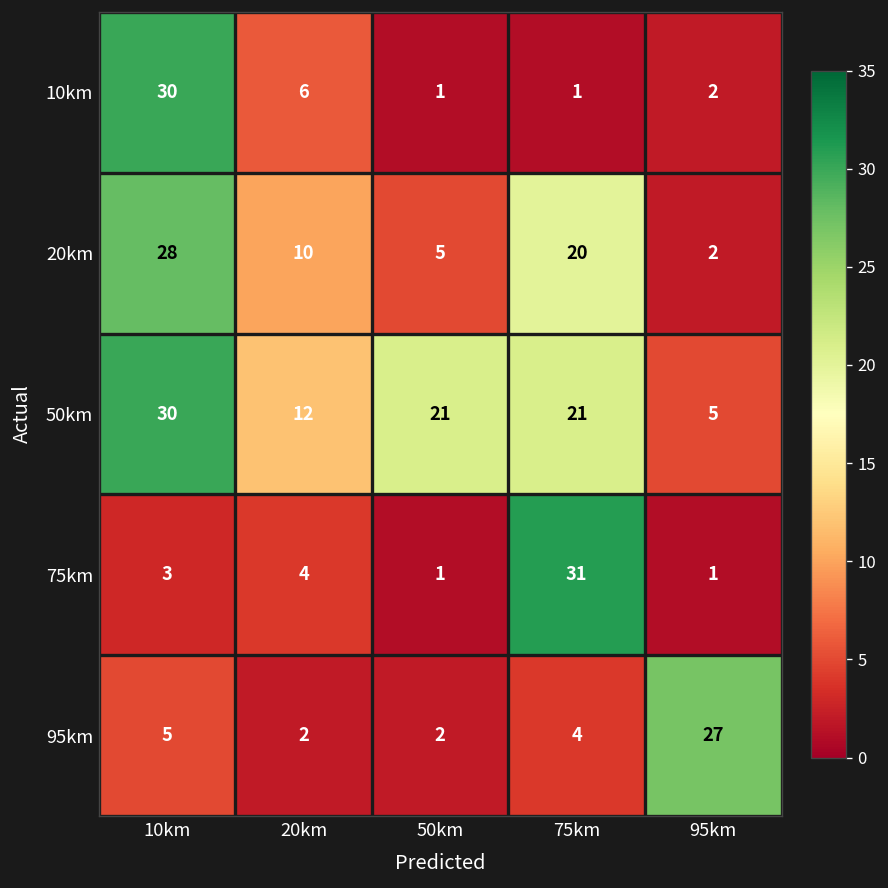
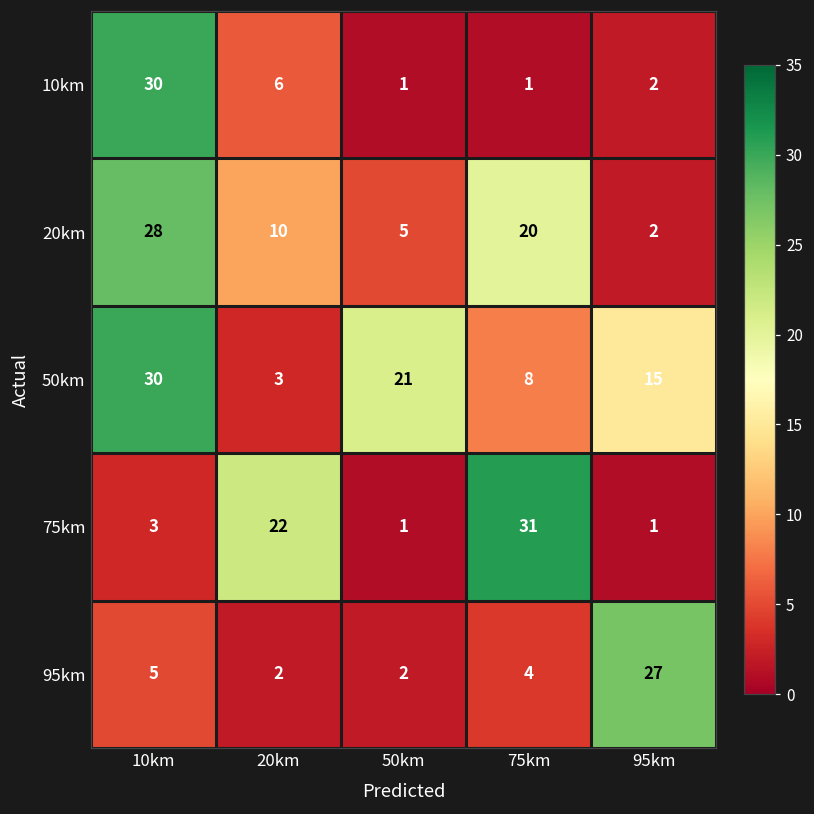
  {
    "10km": {
      "10km": 30,
      "20km": 6,
      "50km": 1,
      "75km": 1,
      "95km": 2
    },
    "20km": {
      "10km": 28,
      "20km": 10,
      "50km": 5,
      "75km": 20,
      "95km": 2
    },
    "50km": {
      "10km": 30,
-     "20km": 12,
+     "20km": 3,
      "50km": 21,
-     "75km": 21,
-     "95km": 5
+     "75km": 8,
+     "95km": 15
    },
    "75km": {
      "10km": 3,
-     "20km": 4,
+     "20km": 22,
      "50km": 1,
      "75km": 31,
      "95km": 1
    },
    "95km": {
      "10km": 5,
      "20km": 2,
      "50km": 2,
      "75km": 4,
      "95km": 27
    }
  }
